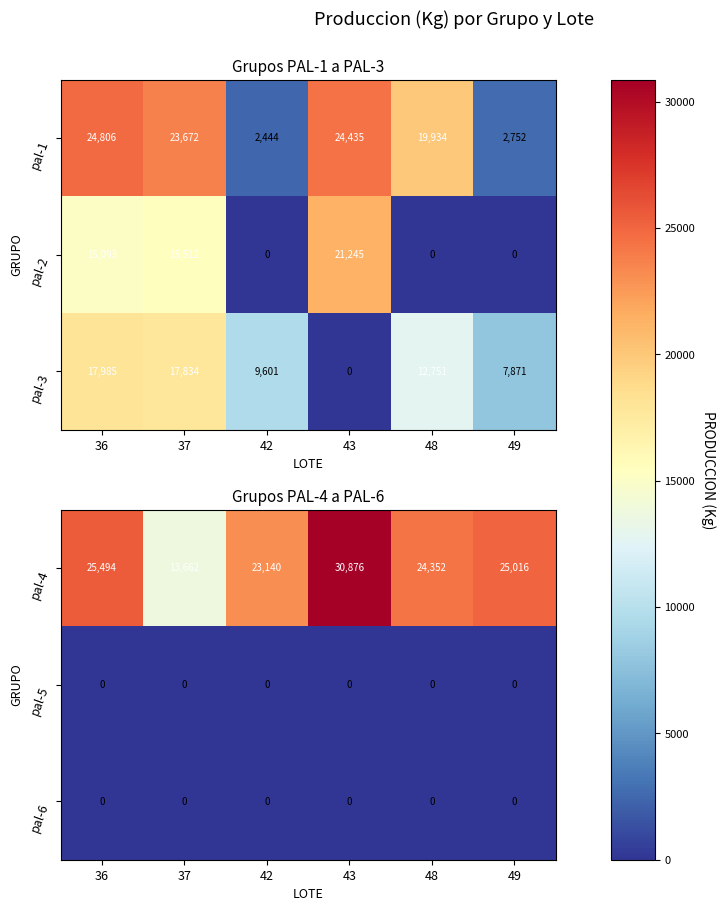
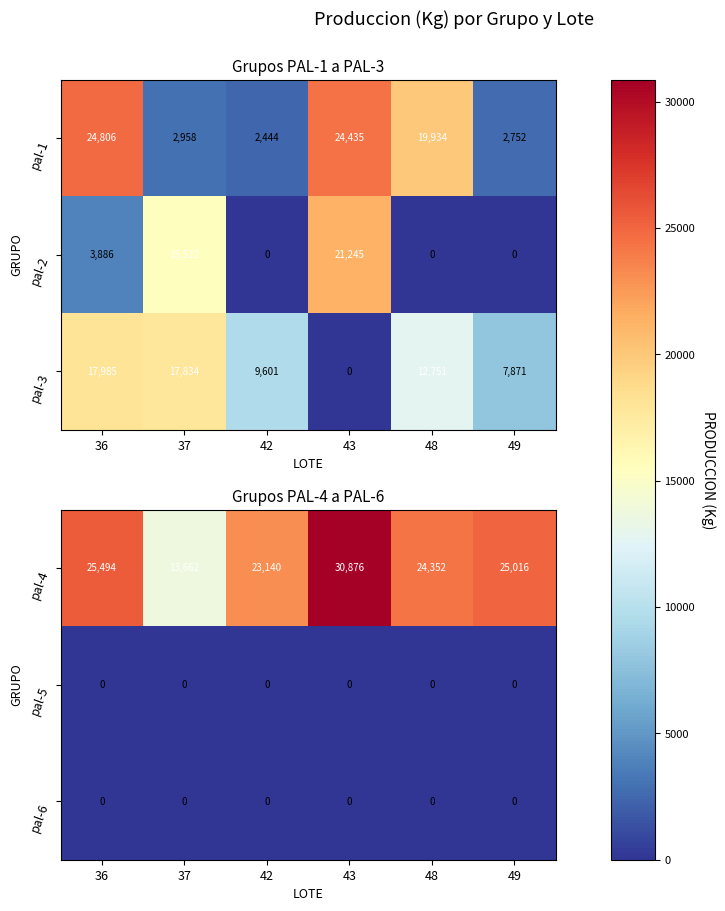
  {
    "Grupos PAL-1 a PAL-3": {
      "pal-1": {
        "36": "24,806",
-       "37": "23,672",
+       "37": "2,958",
        "42": "2,444",
        "43": "24,435",
        "48": "19,934",
        "49": "2,752"
      },
      "pal-2": {
-       "36": "15,093",
+       "36": "3,886",
        "37": "15,512",
        "42": "0",
        "43": "21,245",
        "48": "0",
        "49": "0"
      },
      "pal-3": {
        "36": "17,985",
        "37": "17,834",
        "42": "9,601",
        "43": "0",
        "49": "7,871"
      }
    },
    "Grupos PAL-4 a PAL-6": {
      "pal-4": {
        "36": "25,494",
        "42": "23,140",
        "43": "30,876",
        "48": "24,352",
        "49": "25,016"
      },
      "pal-5": {
        "36": "0",
        "37": "0",
        "42": "0",
        "43": "0",
        "48": "0",
        "49": "0"
      },
      "pal-6": {
        "36": "0",
        "37": "0",
        "42": "0",
        "43": "0",
        "48": "0",
        "49": "0"
      }
    }
  }
